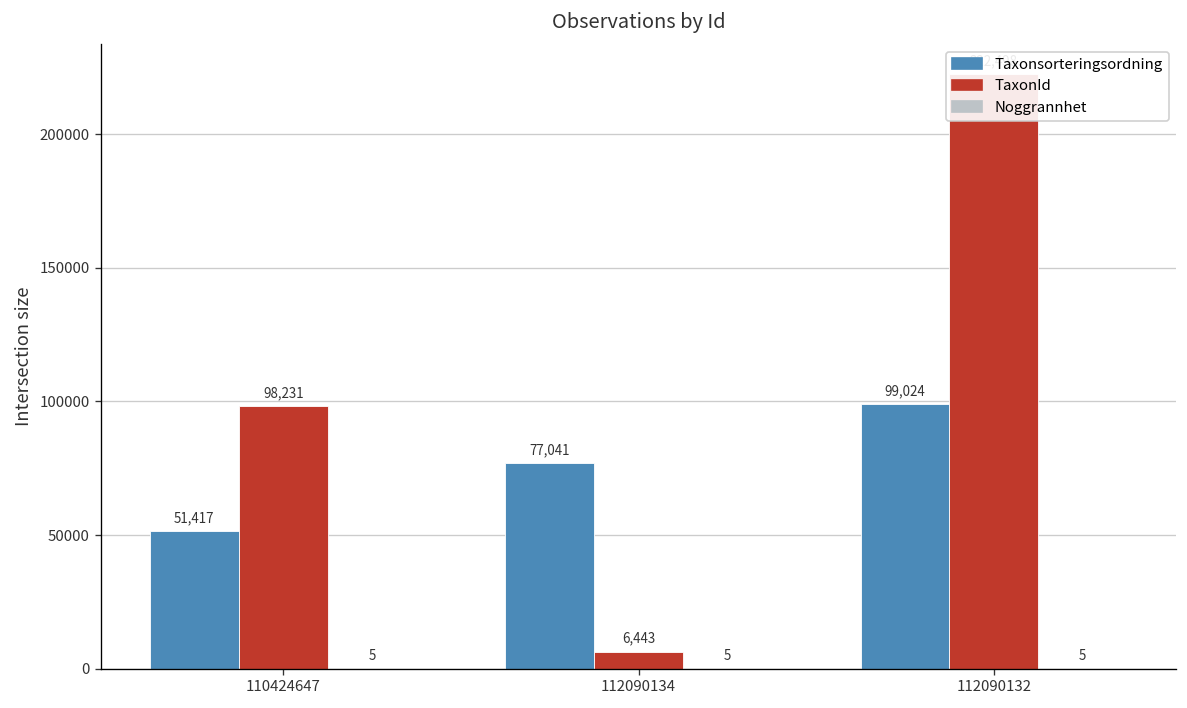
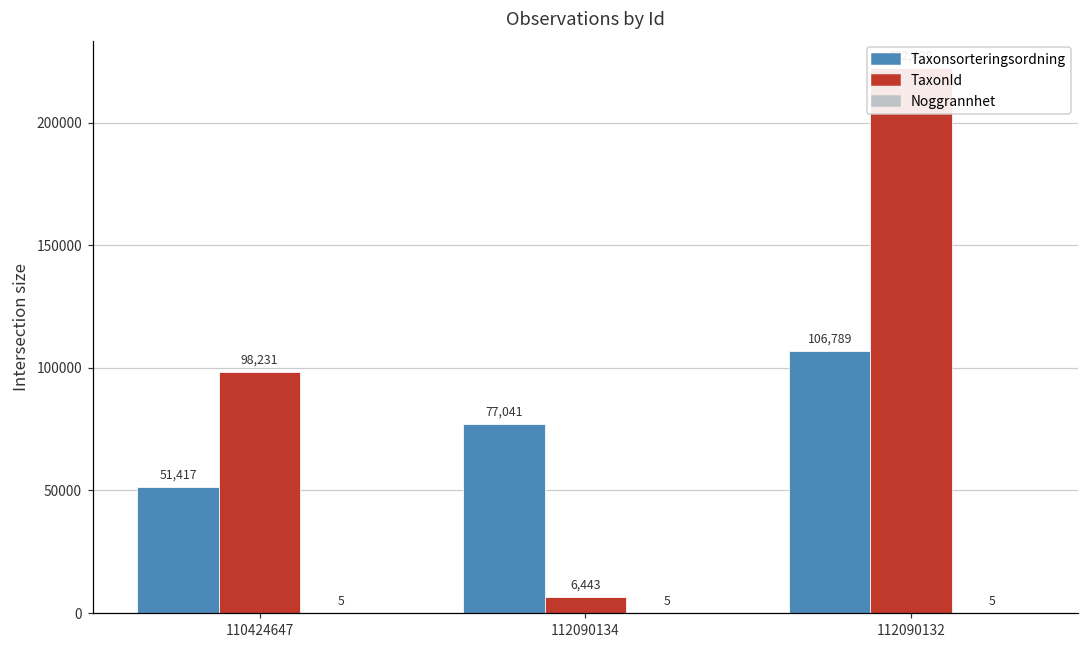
  {
    "Taxonsorteringsordning": {
      "110424647": "51,417",
      "112090134": "77,041",
-     "112090132": "99,024"
+     "112090132": "106,789"
    },
    "TaxonId": {
      "110424647": "98,231",
      "112090134": "6,443"
    },
    "Noggrannhet": {
      "110424647": "5",
      "112090134": "5",
      "112090132": "5"
    }
  }
